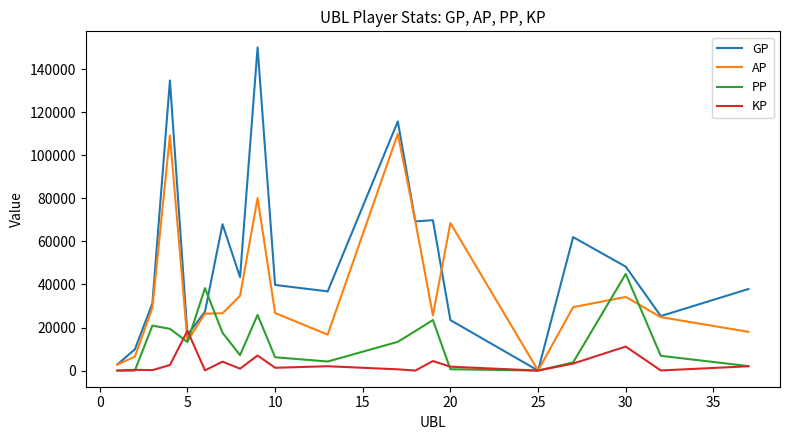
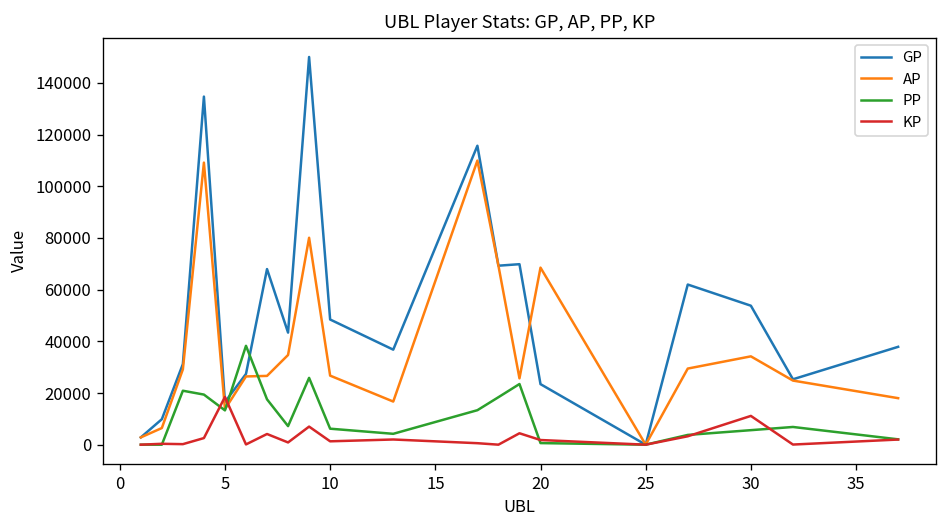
  {
    "GP": {
      "5": 17000,
-     "10": 40000,
+     "10": 48000,
      "20": 23000,
-     "30": 48000
+     "30": 54000
    },
    "AP": {
      "10": 27000,
      "20": 69000,
      "30": 34000
    },
    "PP": {
      "10": 6000,
-     "30": 45000
+     "30": 6000
    },
    "KP": {
      "5": 18000,
      "10": 1000,
      "30": 11000
    }
  }
